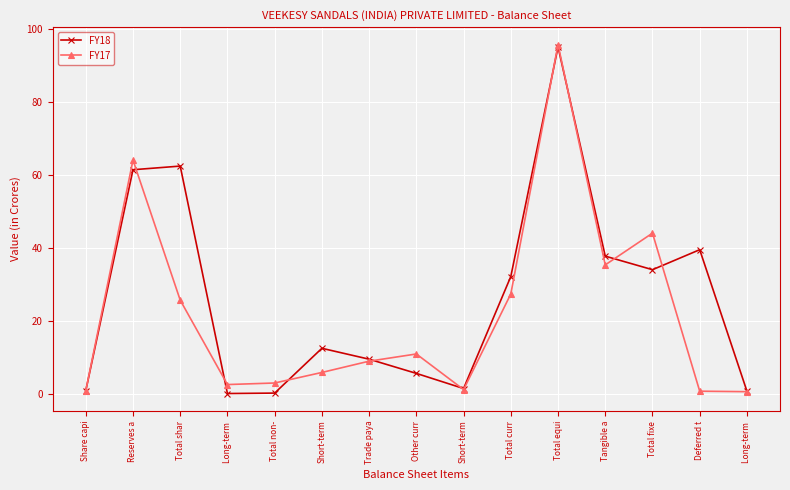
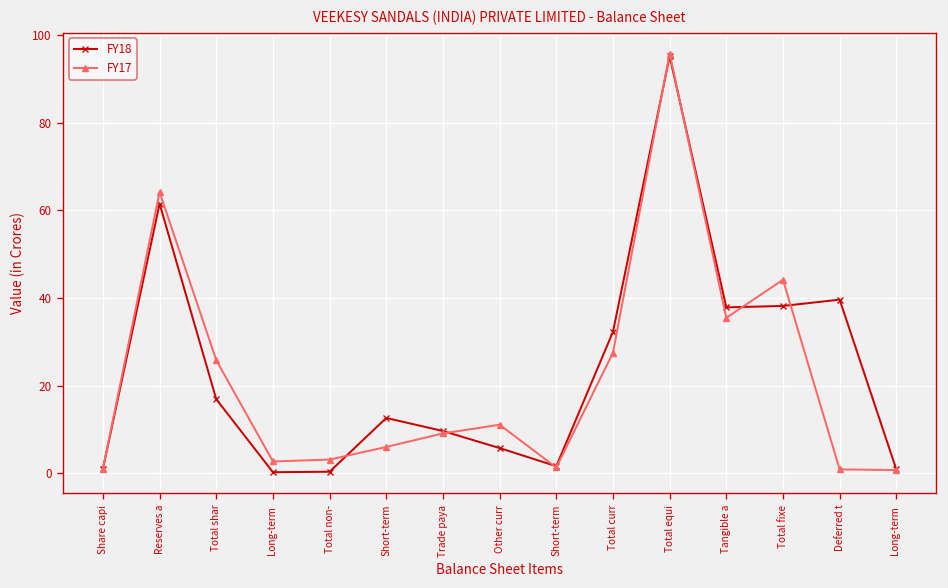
  {
    "FY18": {
      "Reserves a": 62,
-     "Total shar": 63,
+     "Total shar": 17,
      "Total non-": 0,
      "Other curr": 6,
      "Total curr": 32,
      "Tangible a": 38,
-     "Total fixe": 34,
+     "Total fixe": 38,
      "Deferred t": 40
    },
    "FY17": {
      "Reserves a": 64,
      "Total shar": 26,
      "Total non-": 3,
      "Other curr": 11,
      "Total curr": 28,
      "Tangible a": 35,
      "Total fixe": 44,
      "Deferred t": 1
    }
  }
